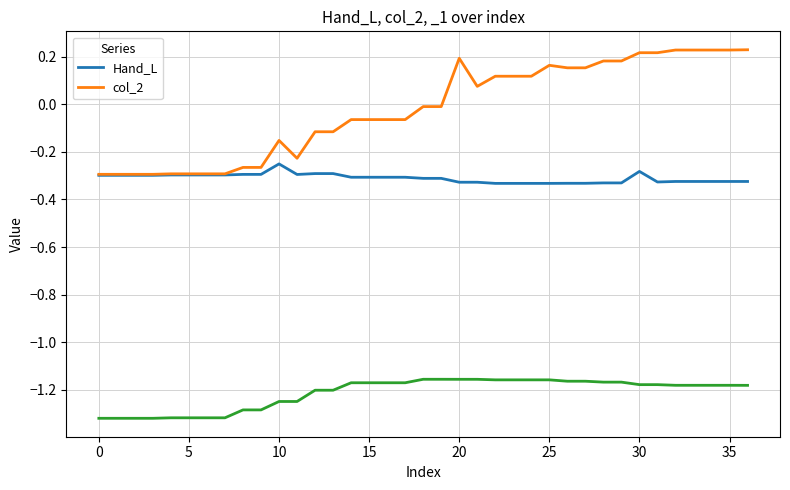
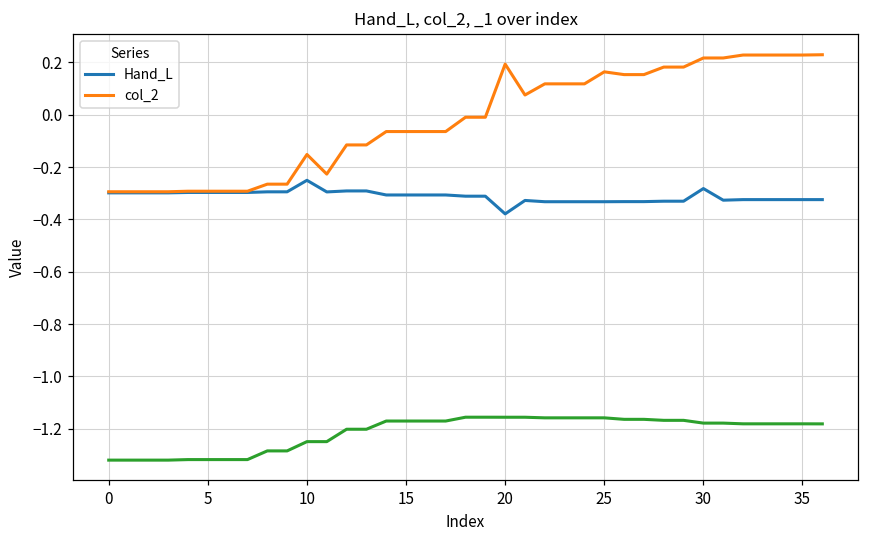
  {
    "Hand_L": {
      "10": -0.25,
      "15": -0.31,
-     "20": -0.33,
+     "20": -0.38,
      "25": -0.33,
      "30": -0.28,
      "35": -0.32
    },
    "col_2": {
      "10": -0.15,
      "15": -0.06,
      "20": 0.19,
      "25": 0.16,
      "30": 0.22,
      "35": 0.23
    }
  }
